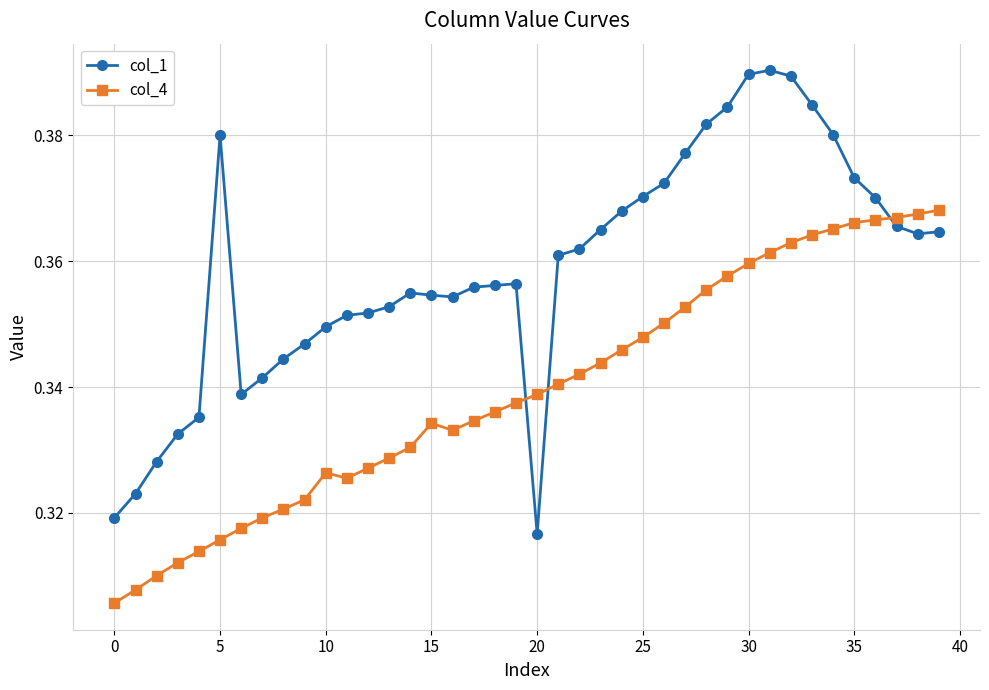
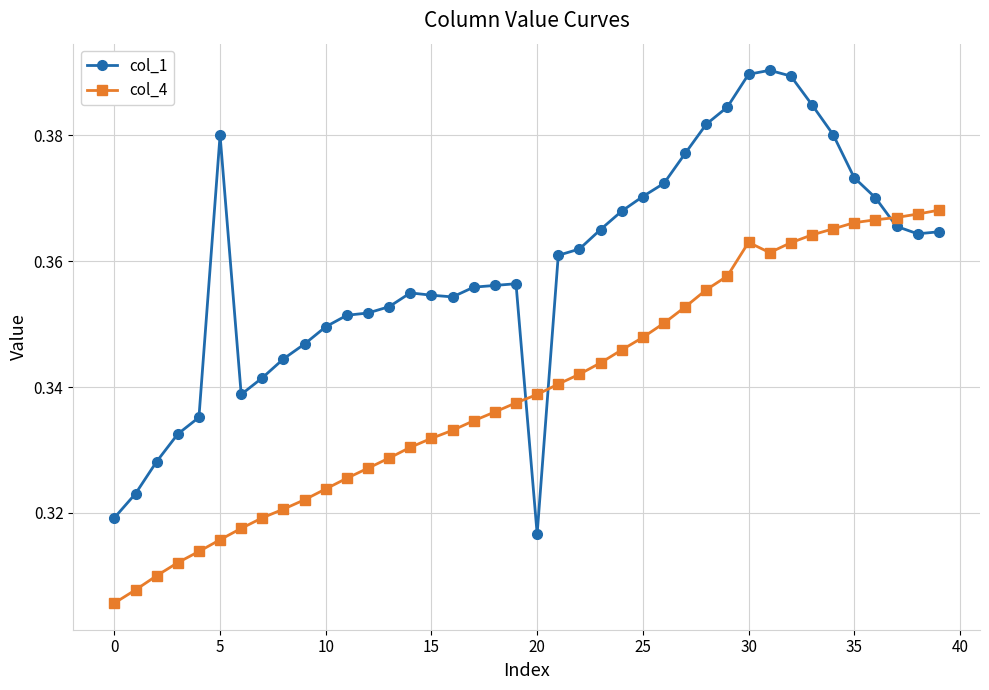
  {
    "col_1": {
      "0": 0.319,
      "5": 0.380,
      "10": 0.350,
      "15": 0.355,
      "20": 0.317,
      "25": 0.370,
      "30": 0.390,
      "35": 0.373
    },
    "col_4": {
      "0": 0.306,
      "5": 0.316,
-     "10": 0.326,
-     "15": 0.334,
+     "10": 0.324,
+     "15": 0.332,
      "20": 0.339,
      "25": 0.348,
-     "30": 0.360,
+     "30": 0.363,
      "35": 0.366
    }
  }
